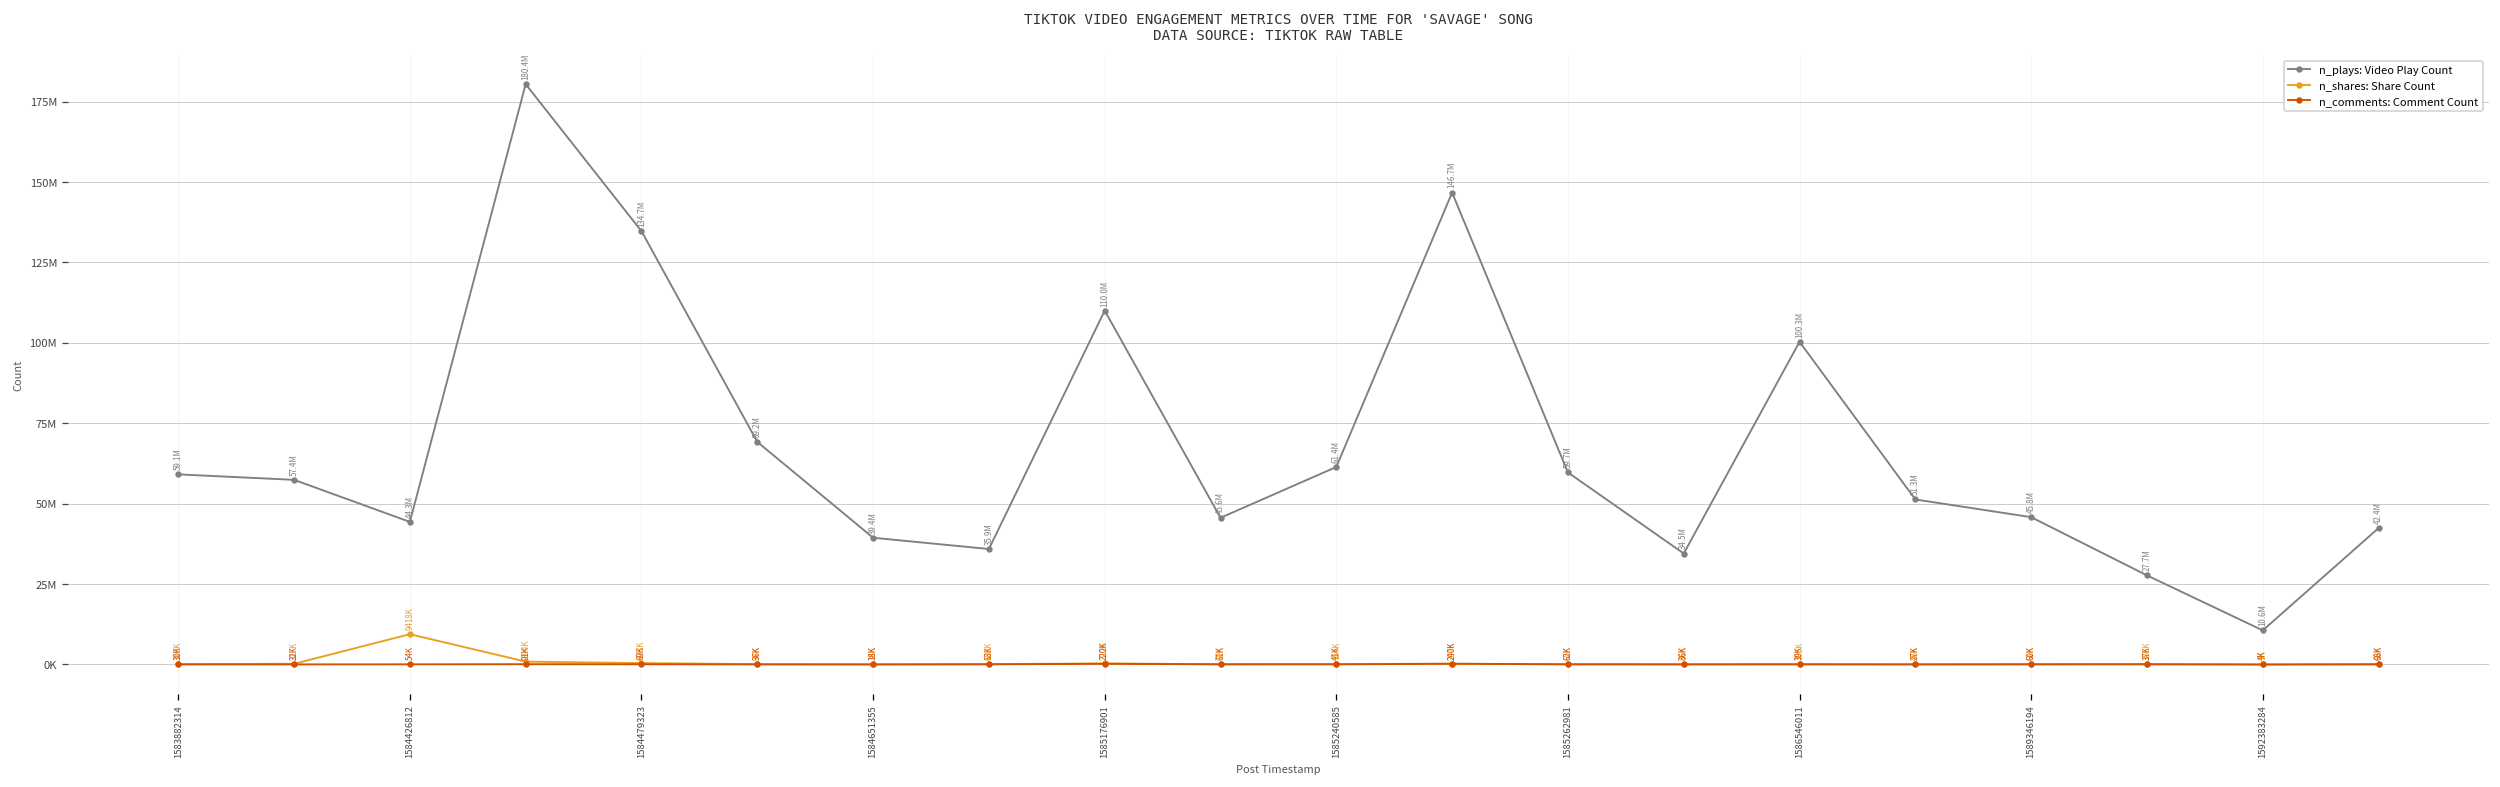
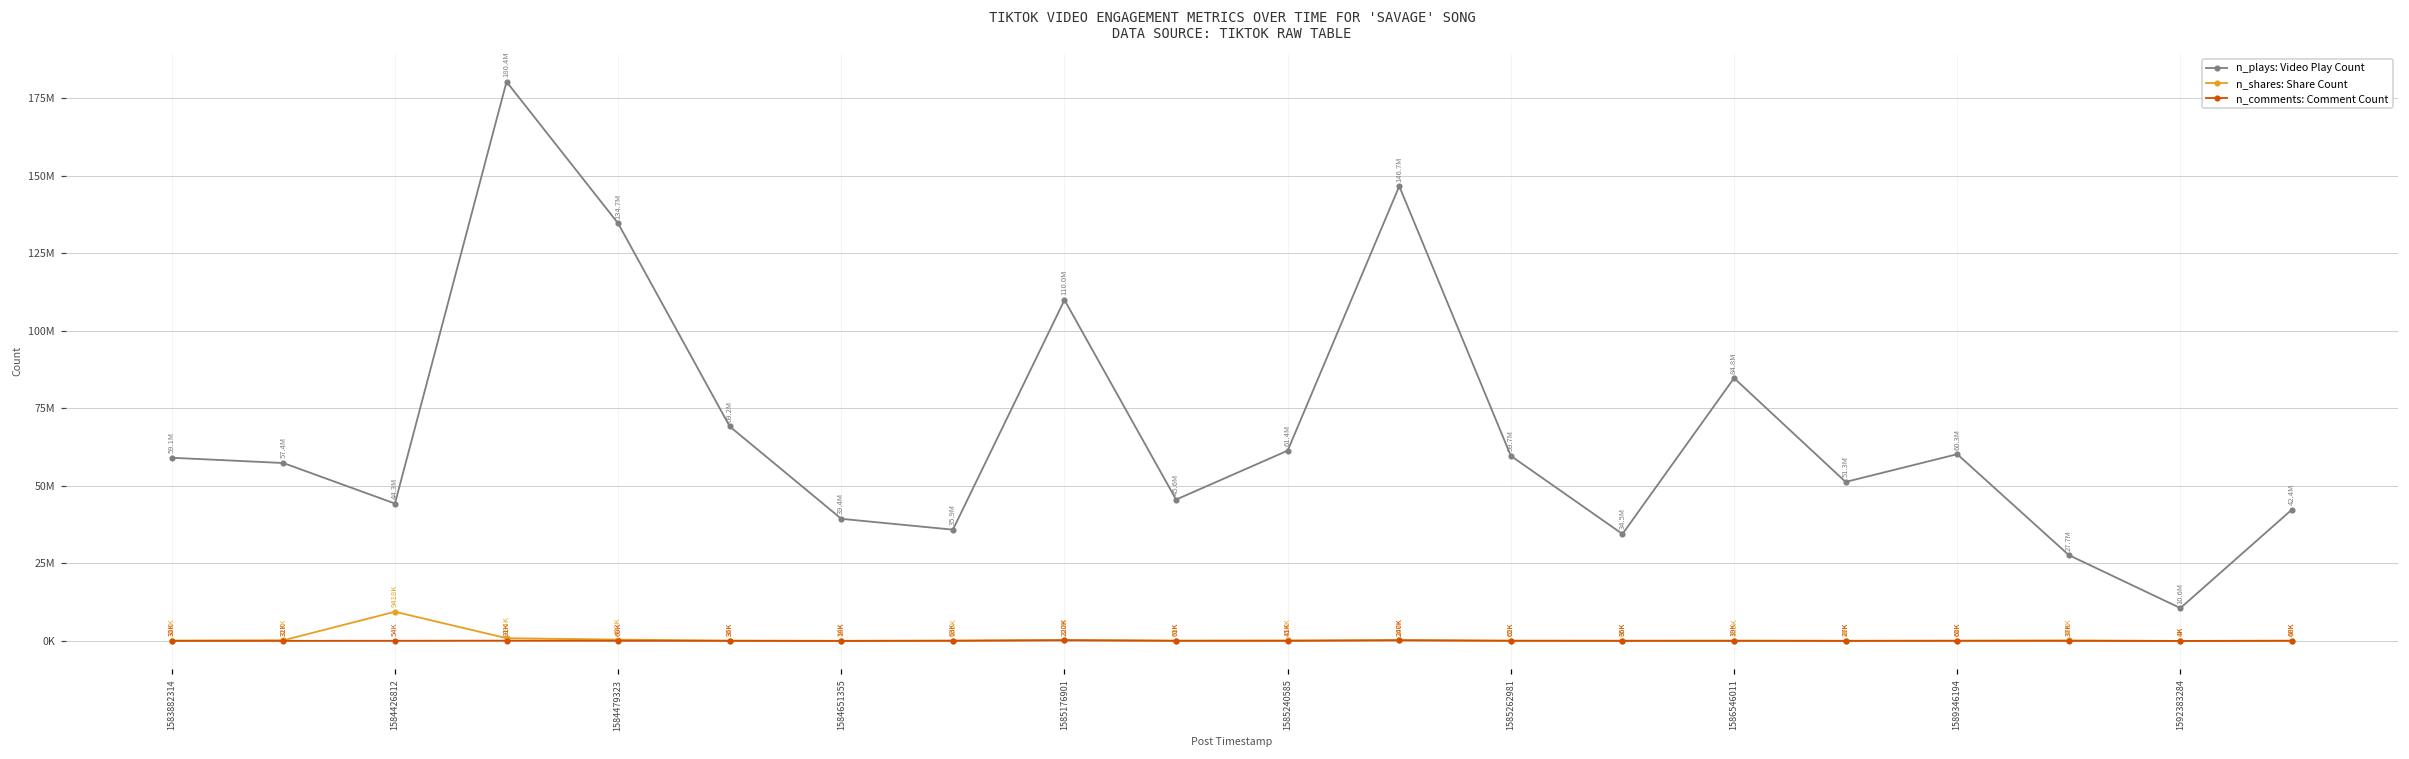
  {
    "n_plays: Video Play Count": {
      "1583882314": "59.1M",
      "1584426812": "44.3M",
-     "1586546011": "100.3M",
-     "1589346194": "45.8M"
+     "1586546011": "84.8M",
+     "1589346194": "60.3M"
    },
    "n_shares: Share Count": {
      "1584426812": "9418K"
    },
    "n_comments: Comment Count": {
      "1584426812": "54K"
    }
  }
